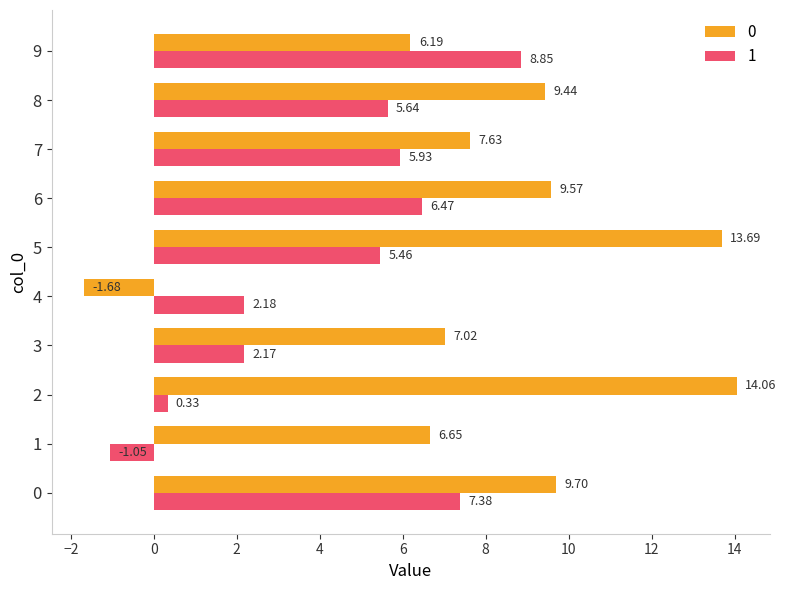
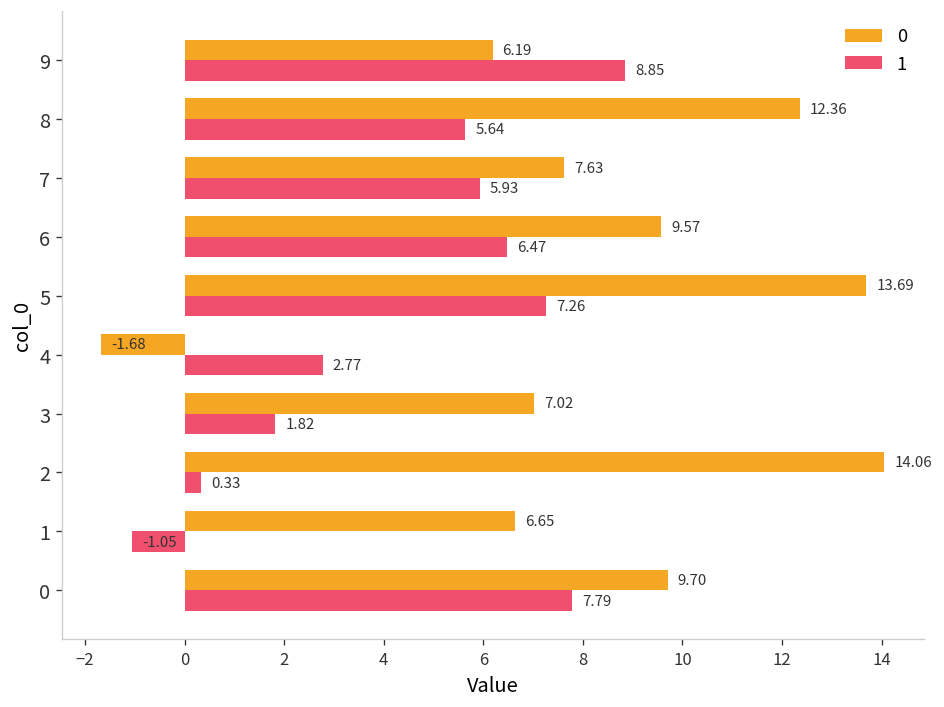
  {
    "0": {
      "9": 6.19,
-     "8": 9.44,
+     "8": 12.36,
      "7": 7.63,
      "6": 9.57,
      "5": 13.69,
      "4": -1.68,
      "3": 7.02,
      "2": 14.06,
      "1": 6.65,
      "0": 9.70
    },
    "1": {
      "9": 8.85,
      "8": 5.64,
      "7": 5.93,
      "6": 6.47,
-     "5": 5.46,
-     "4": 2.18,
-     "3": 2.17,
+     "5": 7.26,
+     "4": 2.77,
+     "3": 1.82,
      "2": 0.33,
      "1": -1.05,
-     "0": 7.38
+     "0": 7.79
    }
  }
